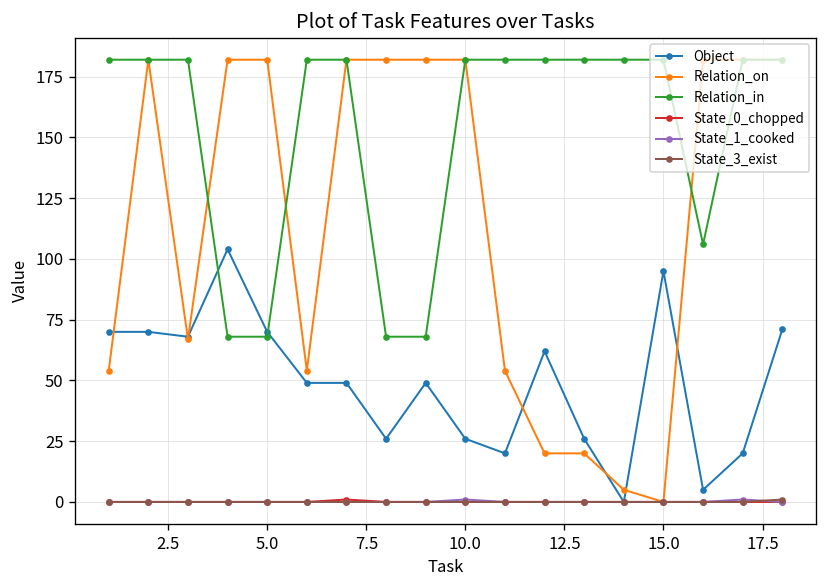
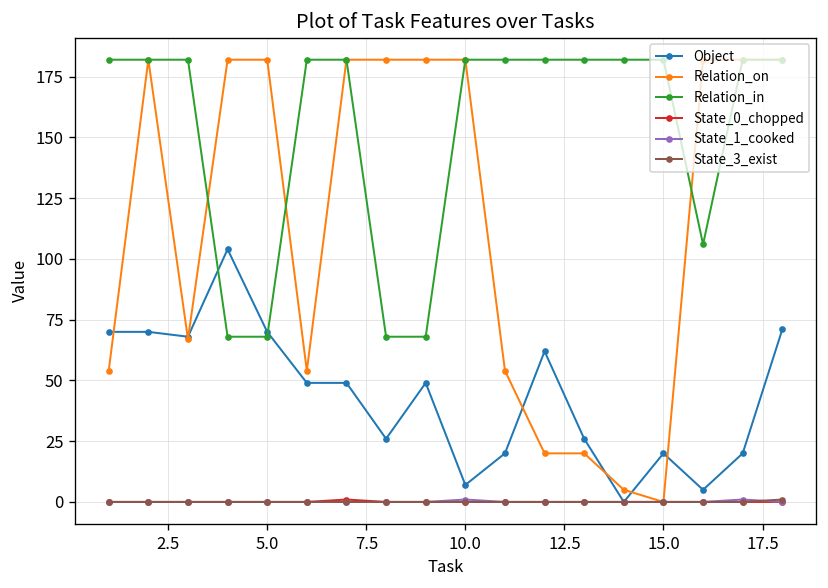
  {
    "Object": {
      "5.0": 70,
-     "10.0": 26,
-     "15.0": 95
+     "10.0": 7,
+     "15.0": 20
    },
    "Relation_on": {
      "5.0": 182
    },
    "Relation_in": {
      "5.0": 68
    }
  }
